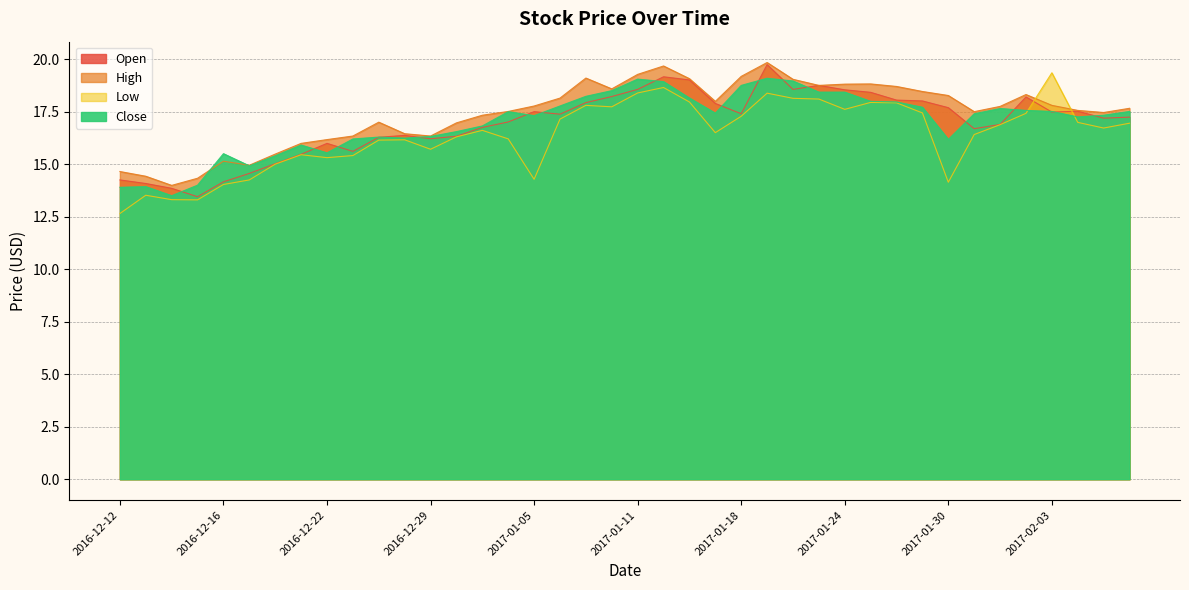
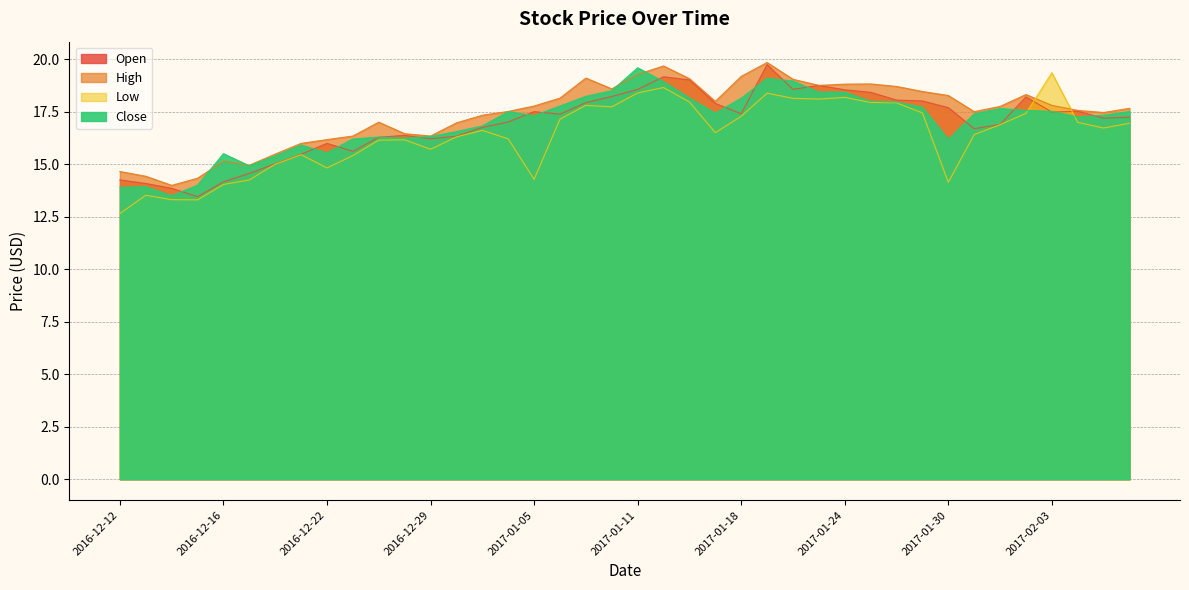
  {
    "Low": {
      "2016-12-12": 12.7,
      "2016-12-16": 14.0,
-     "2016-12-22": 15.3,
+     "2016-12-22": 14.8,
      "2016-12-29": 15.7,
      "2017-01-05": 14.3,
      "2017-01-11": 18.4,
-     "2017-01-24": 17.6,
+     "2017-01-24": 18.2,
      "2017-01-30": 14.1,
      "2017-02-03": 19.4
    },
    "Close": {
      "2016-12-12": 13.9,
      "2016-12-16": 15.5,
      "2016-12-22": 15.5,
      "2017-01-05": 17.3,
-     "2017-01-11": 19.1,
-     "2017-01-18": 18.8,
+     "2017-01-11": 19.6,
+     "2017-01-18": 18.1,
      "2017-01-30": 16.2
    }
  }
